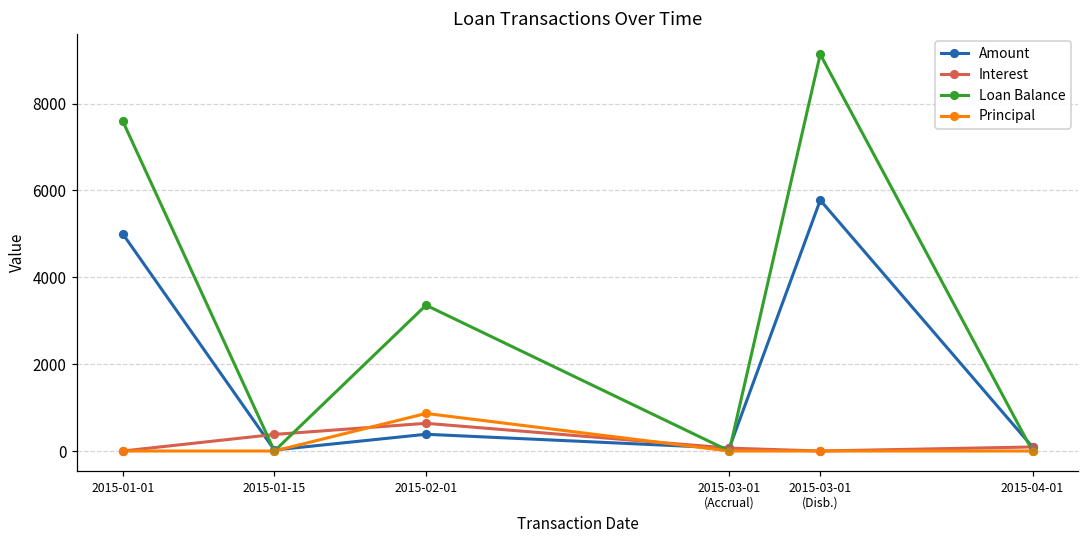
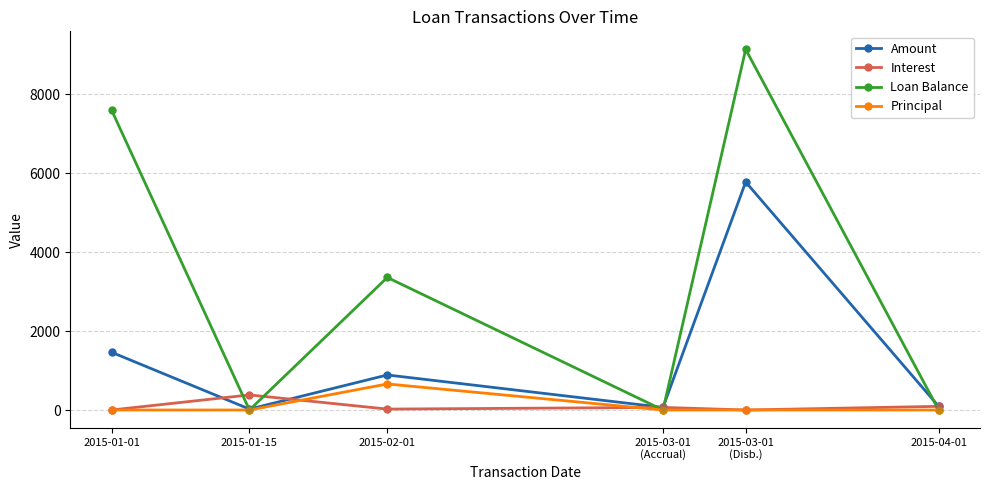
  {
    "Amount": {
-     "2015-01-01": 5000,
-     "2015-02-01": 400,
+     "2015-01-01": 1500,
+     "2015-02-01": 900,
      "2015-03-01 (Disb.)": 5800
    },
    "Interest": {
      "2015-01-15": 400,
-     "2015-02-01": 600
+     "2015-02-01": 0
    },
    "Loan Balance": {
      "2015-01-01": 7600,
      "2015-02-01": 3400,
      "2015-03-01 (Disb.)": 9100
    },
    "Principal": {
-     "2015-02-01": 900
+     "2015-02-01": 700
    }
  }
